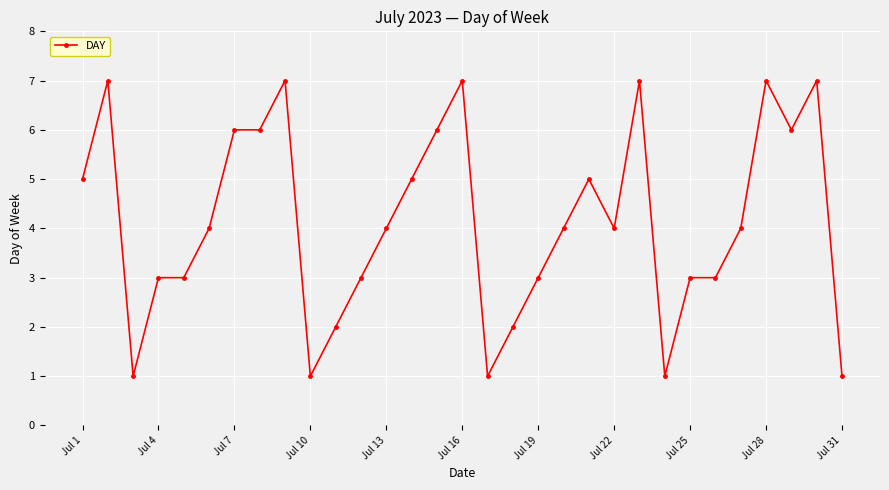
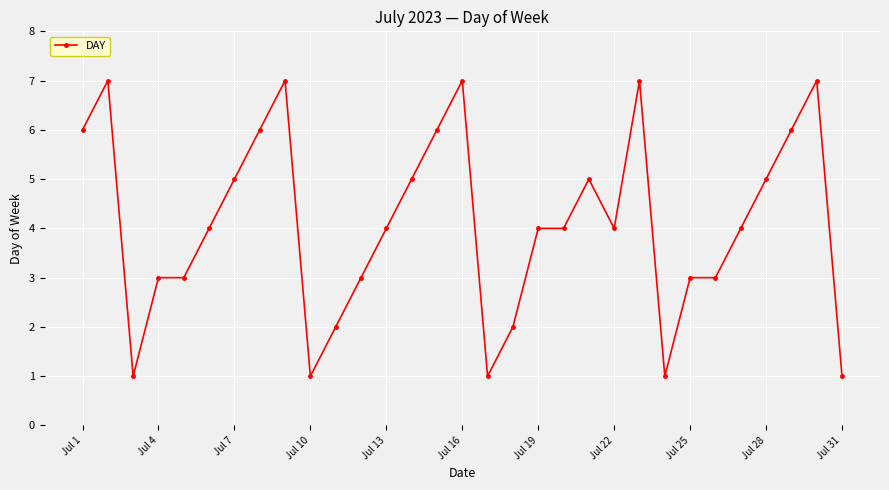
  {
-   "Jul 1": 5,
+   "Jul 1": 6,
    "Jul 4": 3,
-   "Jul 7": 6,
+   "Jul 7": 5,
    "Jul 10": 1,
    "Jul 13": 4,
    "Jul 16": 7,
-   "Jul 19": 3,
+   "Jul 19": 4,
    "Jul 22": 4,
    "Jul 25": 3,
-   "Jul 28": 7,
+   "Jul 28": 5,
    "Jul 31": 1
  }
